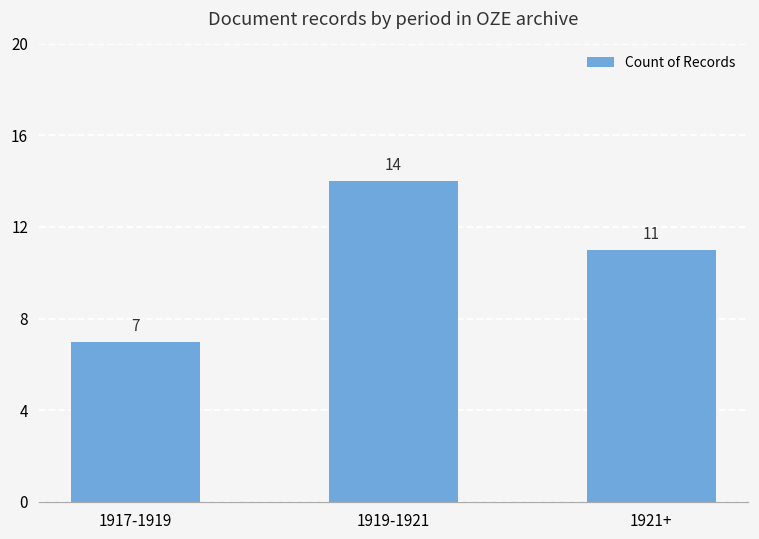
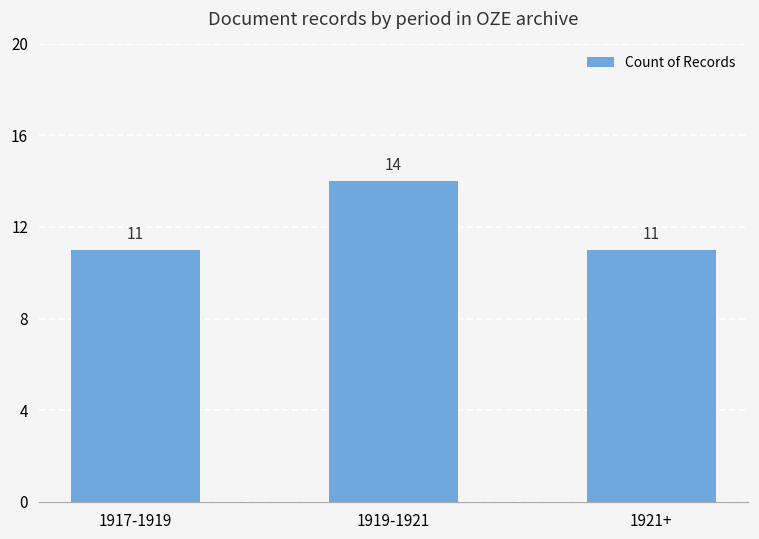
  {
-   "1917-1919": 7,
+   "1917-1919": 11,
    "1919-1921": 14,
    "1921+": 11
  }
